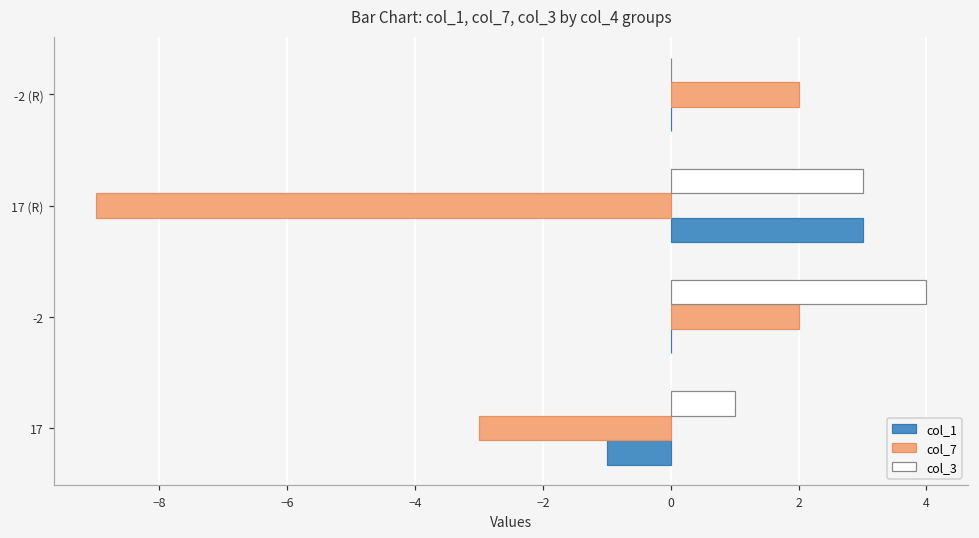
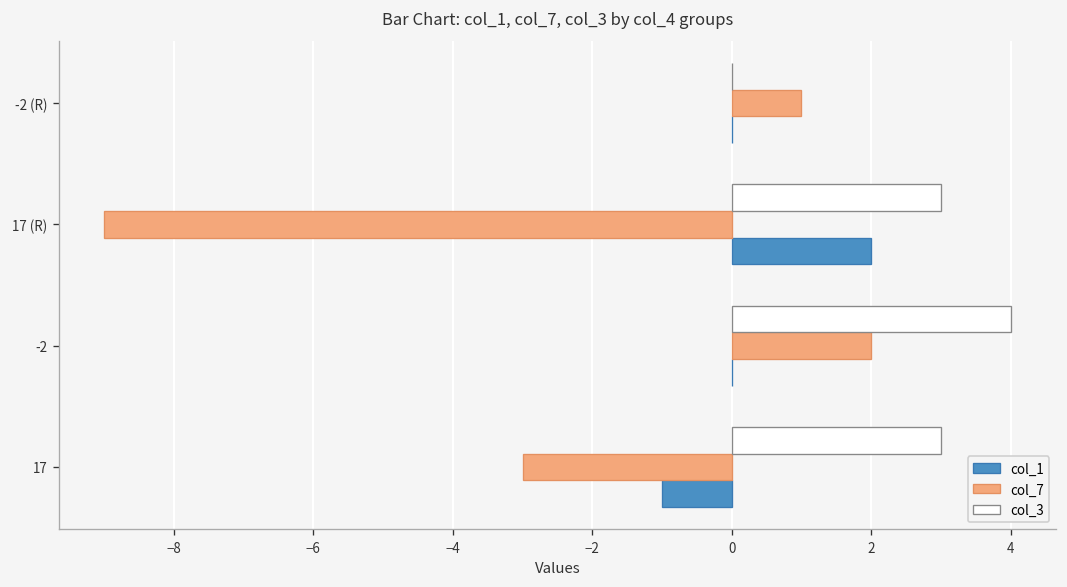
  {
    "col_1": {
      "-2 (R)": 0,
-     "17 (R)": 3,
+     "17 (R)": 2,
      "-2": 0,
      "17": -1
    },
    "col_7": {
-     "-2 (R)": 2,
+     "-2 (R)": 1,
      "17 (R)": -9,
      "-2": 2,
      "17": -3
    },
    "col_3": {
      "-2 (R)": 0,
      "17 (R)": 3,
      "-2": 4,
-     "17": 1
+     "17": 3
    }
  }
